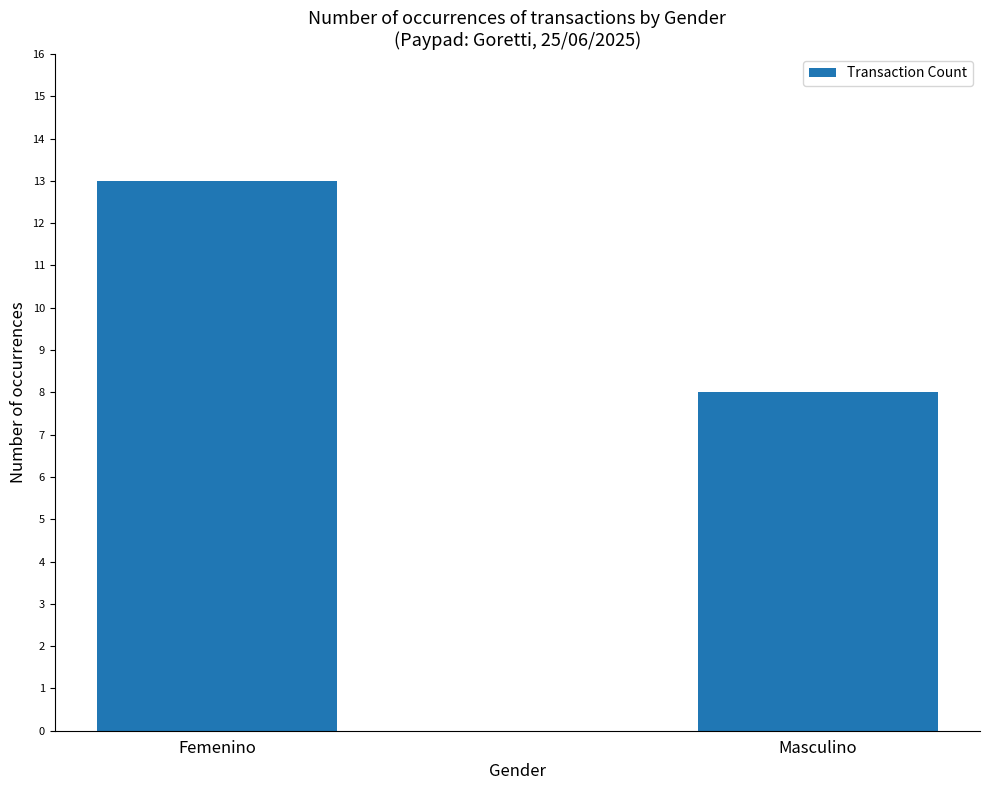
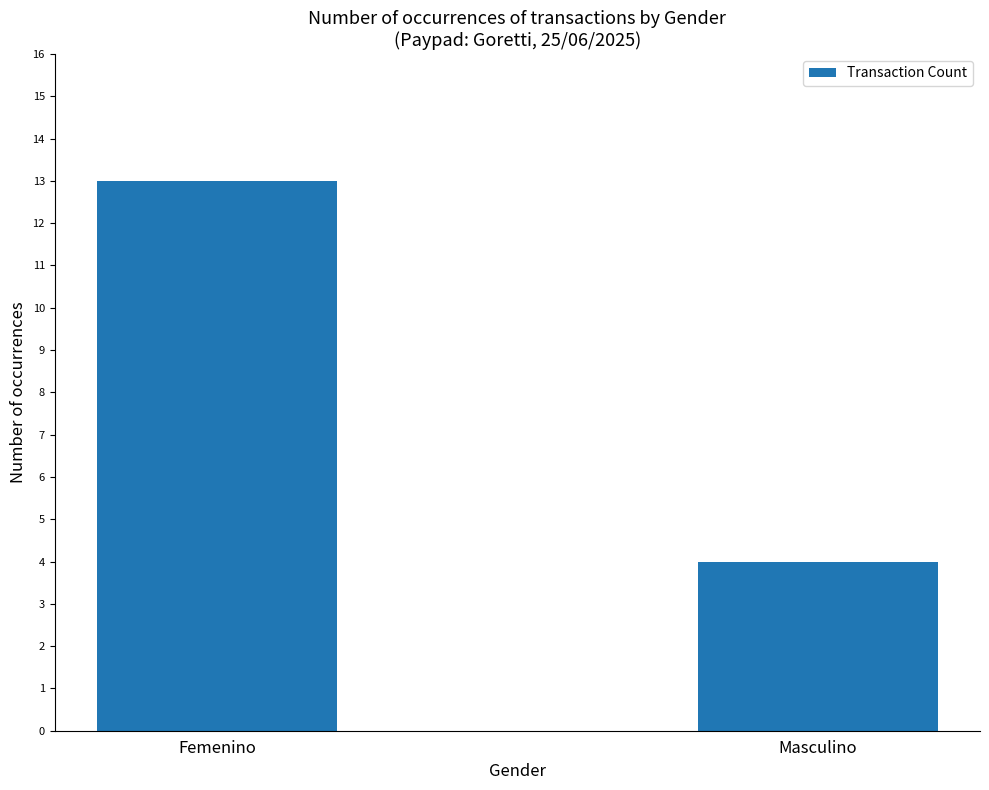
  {
    "Femenino": 13,
-   "Masculino": 8
+   "Masculino": 4
  }
